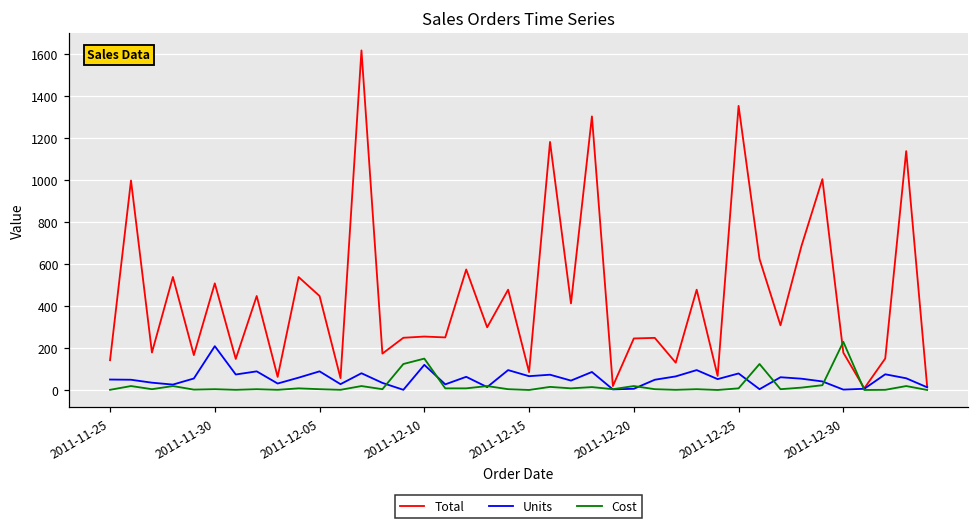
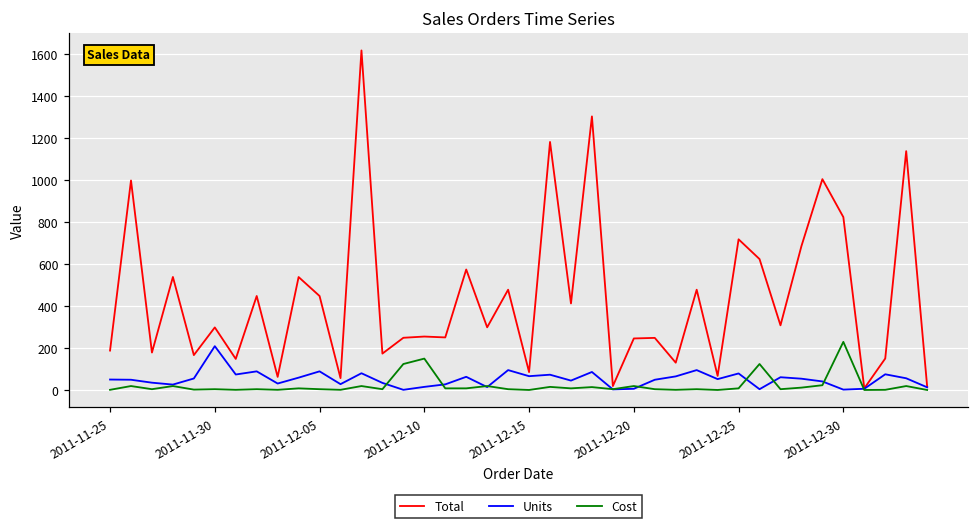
  {
    "Total": {
-     "2011-11-25": 140,
-     "2011-11-30": 510,
+     "2011-11-25": 190,
+     "2011-11-30": 300,
      "2011-12-05": 450,
      "2011-12-10": 260,
      "2011-12-15": 90,
      "2011-12-20": 250,
-     "2011-12-25": 1360,
-     "2011-12-30": 180
+     "2011-12-25": 720,
+     "2011-12-30": 830
    },
    "Units": {
      "2011-11-25": 50,
      "2011-11-30": 210,
      "2011-12-05": 90,
-     "2011-12-10": 120,
+     "2011-12-10": 20,
      "2011-12-15": 70,
      "2011-12-25": 80,
      "2011-12-30": 0
    },
    "Cost": {
      "2011-11-25": 0,
      "2011-11-30": 0,
      "2011-12-05": 0,
      "2011-12-10": 150,
      "2011-12-15": 0,
      "2011-12-25": 10,
      "2011-12-30": 230
    }
  }
